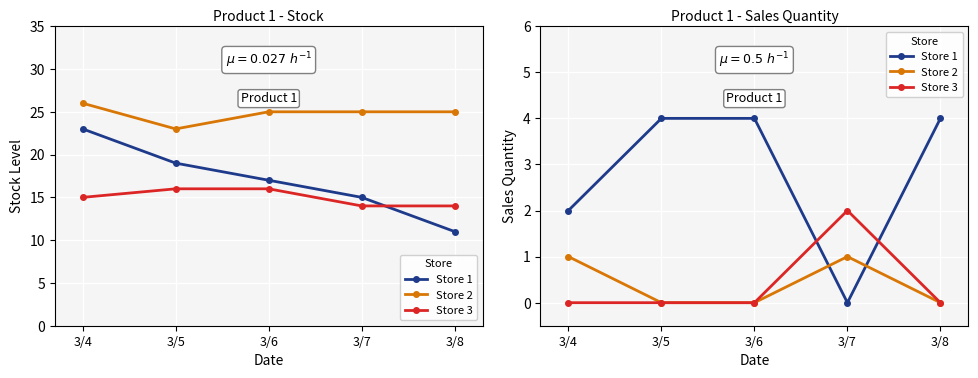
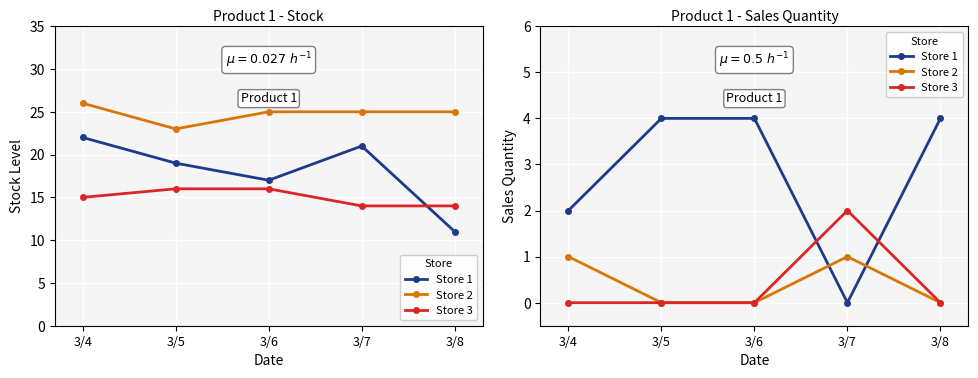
  {
    "Product 1 - Stock": {
      "Store 1": {
-       "3/4": 23,
+       "3/4": 22,
        "3/5": 19,
        "3/6": 17,
-       "3/7": 15,
+       "3/7": 21,
        "3/8": 11
      },
      "Store 2": {
        "3/4": 26,
        "3/5": 23,
        "3/7": 25,
        "3/8": 25
      },
      "Store 3": {
        "3/4": 15,
        "3/5": 16,
        "3/6": 16,
        "3/7": 14,
        "3/8": 14
      }
    },
    "Product 1 - Sales Quantity": {
      "Store 1": {
        "3/4": 2.0,
        "3/5": 4.0,
        "3/7": 0.0,
        "3/8": 4.0
      },
      "Store 2": {
        "3/4": 1.0,
        "3/7": 1.0
      },
      "Store 3": {
        "3/4": 0.0,
        "3/7": 2.0
      }
    }
  }
